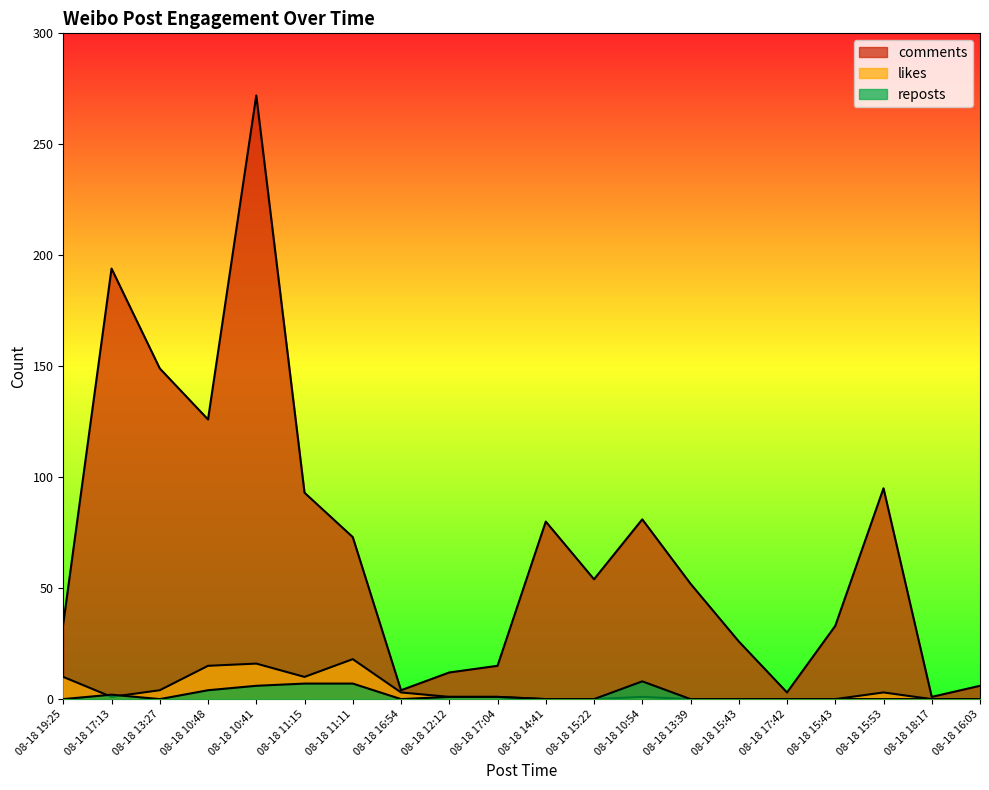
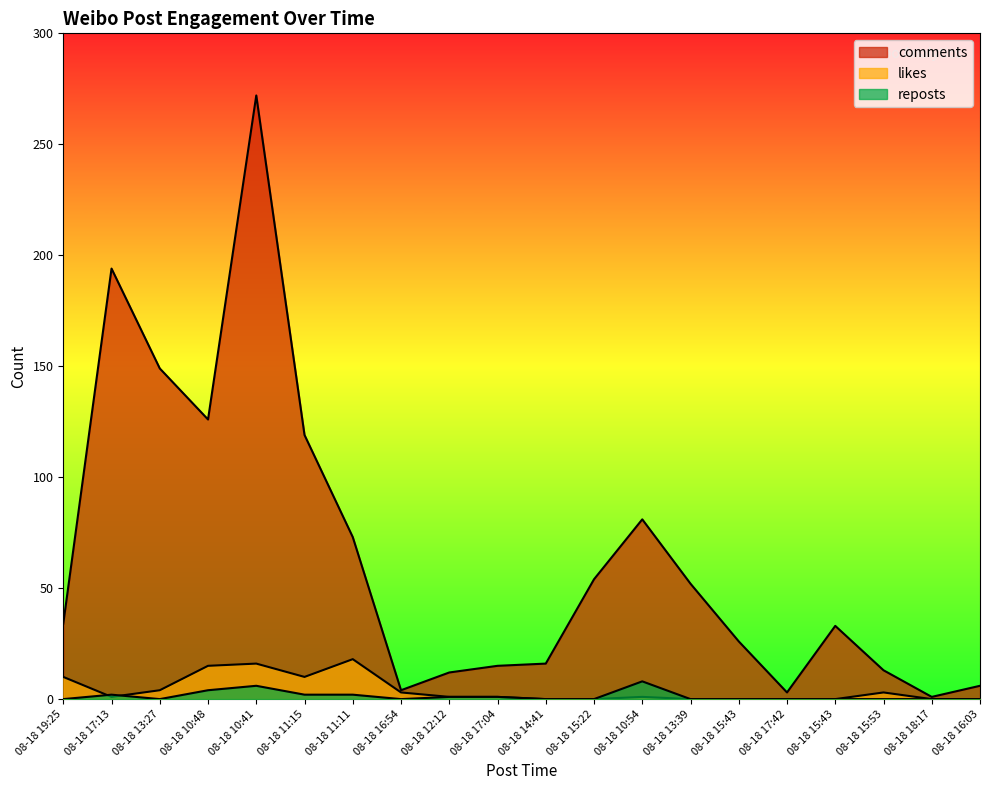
  {
    "comments": {
      "08-18 19:25": 34,
      "08-18 17:13": 194,
      "08-18 13:27": 149,
      "08-18 10:48": 126,
      "08-18 10:41": 272,
-     "08-18 11:15": 93,
+     "08-18 11:15": 119,
      "08-18 11:11": 73,
      "08-18 12:12": 12,
      "08-18 17:04": 15,
-     "08-18 14:41": 80,
+     "08-18 14:41": 16,
      "08-18 15:22": 54,
      "08-18 10:54": 81,
      "08-18 13:39": 52,
      "08-18 17:42": 3,
-     "08-18 15:53": 95,
+     "08-18 15:53": 13,
      "08-18 16:03": 6
    },
    "likes": {
      "08-18 19:25": 10,
      "08-18 13:27": 4,
      "08-18 10:48": 15,
      "08-18 10:41": 16,
      "08-18 11:15": 10,
      "08-18 11:11": 18,
      "08-18 10:54": 1,
      "08-18 15:53": 3
    },
    "reposts": {
      "08-18 19:25": 0,
      "08-18 13:27": 0,
      "08-18 10:48": 4,
      "08-18 10:41": 6,
-     "08-18 11:15": 7,
-     "08-18 11:11": 7,
+     "08-18 11:15": 2,
+     "08-18 11:11": 2,
      "08-18 16:54": 0,
      "08-18 10:54": 8,
      "08-18 15:53": 0
    }
  }
